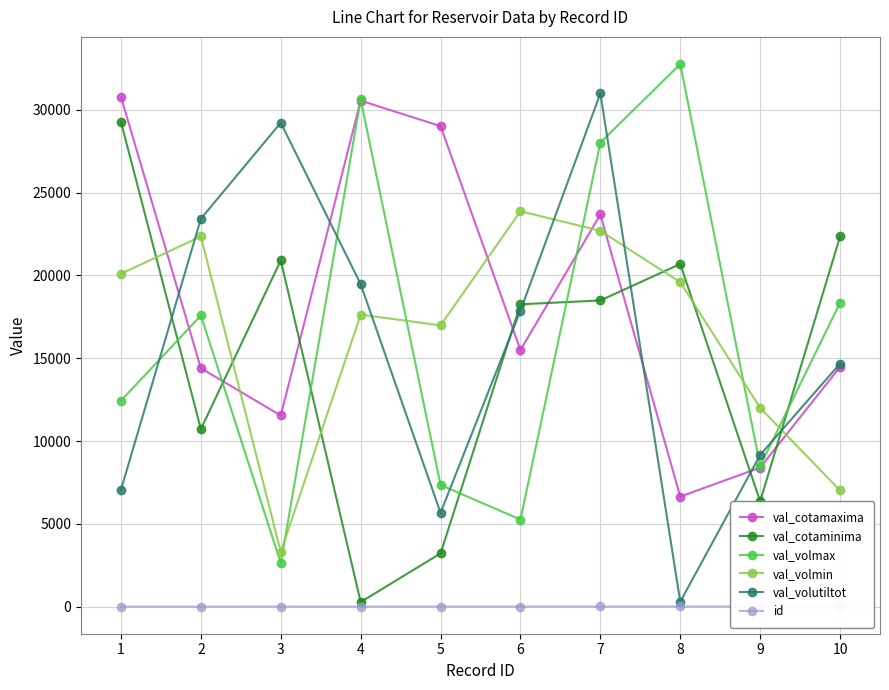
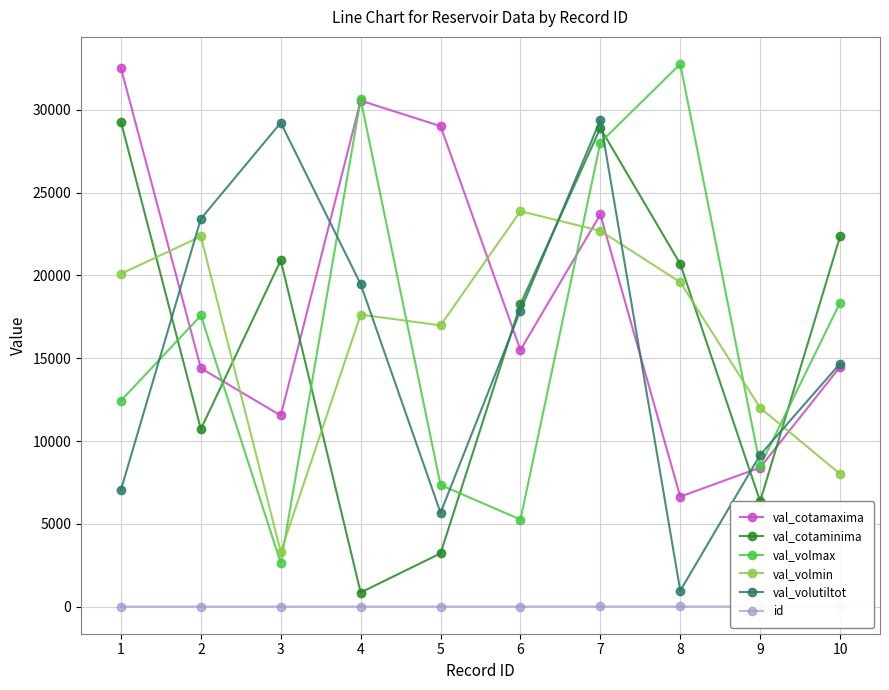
  {
    "val_cotamaxima": {
-     "1": 30800,
+     "1": 32500,
      "2": 14400,
      "3": 11500,
      "5": 29000,
      "6": 15500,
      "7": 23700,
      "8": 6600,
      "10": 14500
    },
    "val_cotaminima": {
      "1": 29300,
      "2": 10700,
      "3": 20900,
-     "4": 300,
+     "4": 900,
      "5": 3200,
      "6": 18300,
-     "7": 18500,
+     "7": 28900,
      "8": 20700,
      "10": 22400
    },
    "val_volmax": {
      "1": 12400,
      "2": 17600,
      "3": 2600,
      "5": 7300,
      "6": 5300,
      "7": 28000,
      "8": 32800,
      "10": 18400
    },
    "val_volmin": {
      "1": 20100,
      "2": 22400,
      "3": 3300,
      "4": 17600,
      "5": 17000,
      "6": 23900,
      "7": 22700,
      "8": 19600,
      "9": 12000,
-     "10": 7000
+     "10": 8000
    },
    "val_volutiltot": {
      "1": 7100,
      "2": 23400,
      "3": 29200,
      "4": 19500,
      "5": 5700,
      "6": 17900,
-     "7": 31000,
-     "8": 300,
+     "7": 29400,
+     "8": 1000,
      "9": 9200,
      "10": 14700
    },
    "id": {
      "1": 0,
      "2": 0,
      "3": 0,
      "4": 0,
      "5": 0,
      "6": 0,
      "7": 0,
      "8": 0
    }
  }
